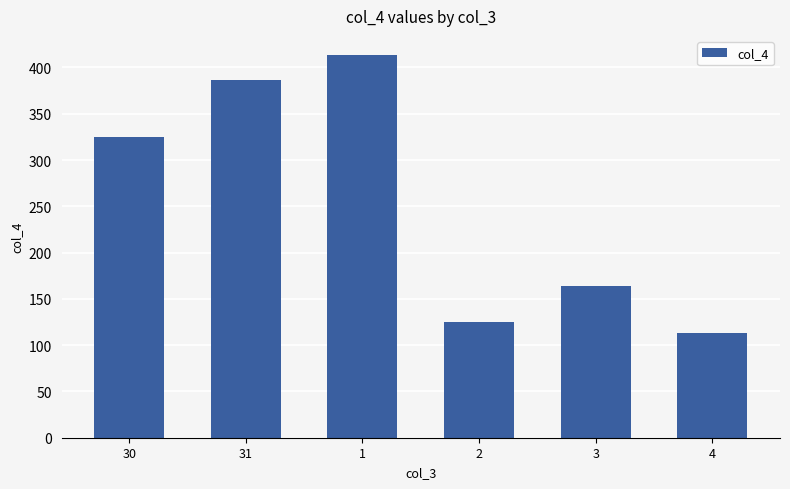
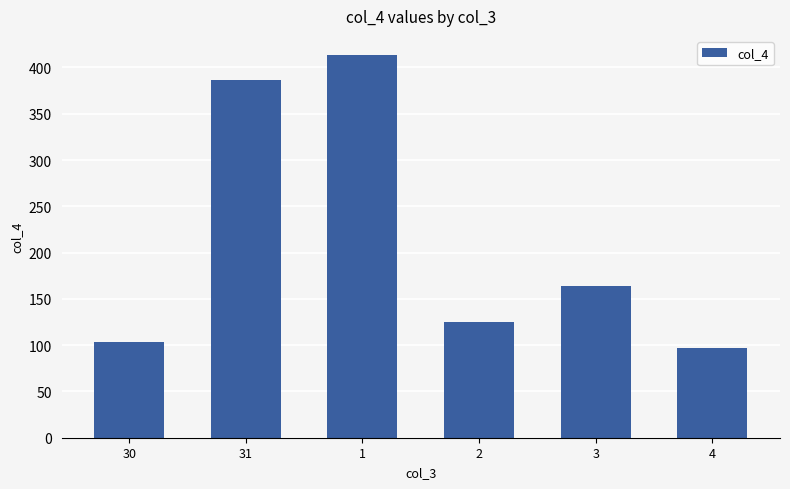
  {
-   "30": 320,
+   "30": 100,
    "31": 390,
    "1": 410,
    "2": 120,
    "3": 160,
-   "4": 110
+   "4": 100
  }
